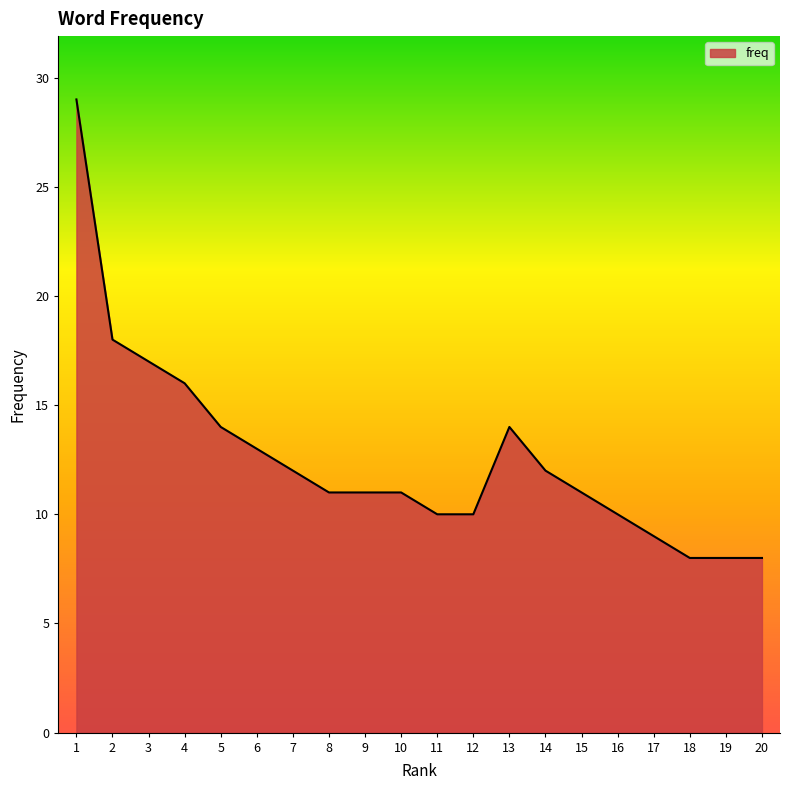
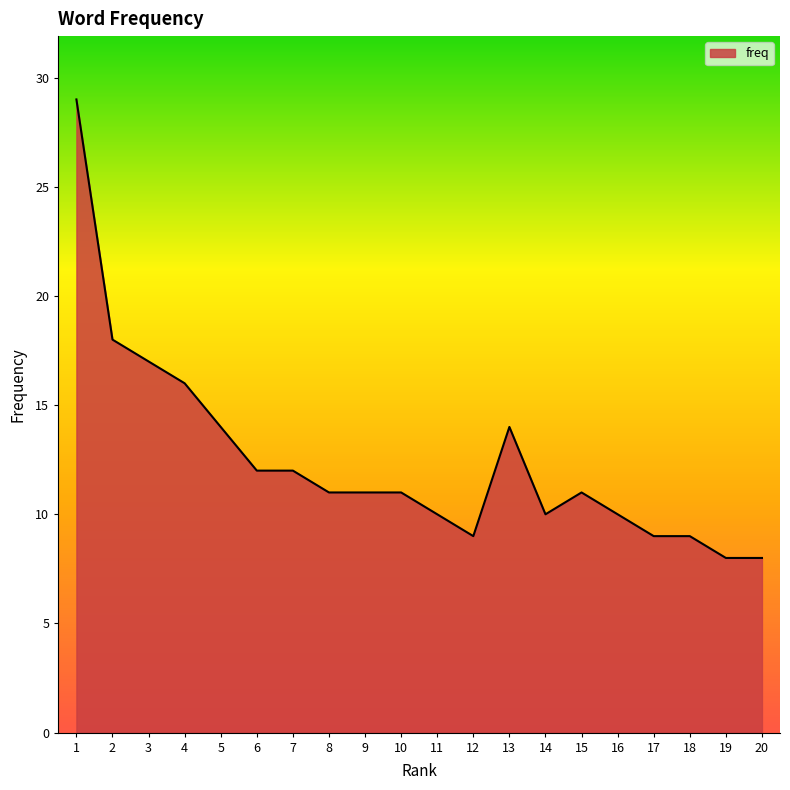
  {
    "1": 29,
    "2": 18,
    "3": 17,
    "4": 16,
    "5": 14,
-   "6": 13,
+   "6": 12,
    "7": 12,
    "8": 11,
    "9": 11,
    "10": 11,
    "11": 10,
-   "12": 10,
+   "12": 9,
    "13": 14,
-   "14": 12,
+   "14": 10,
    "15": 11,
    "16": 10,
    "17": 9,
-   "18": 8,
+   "18": 9,
    "19": 8,
    "20": 8
  }
